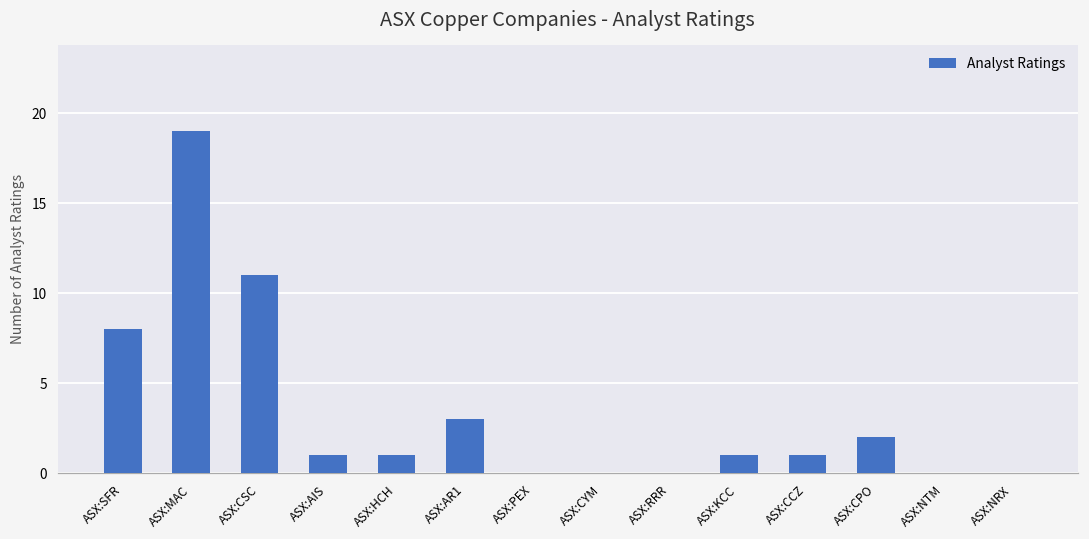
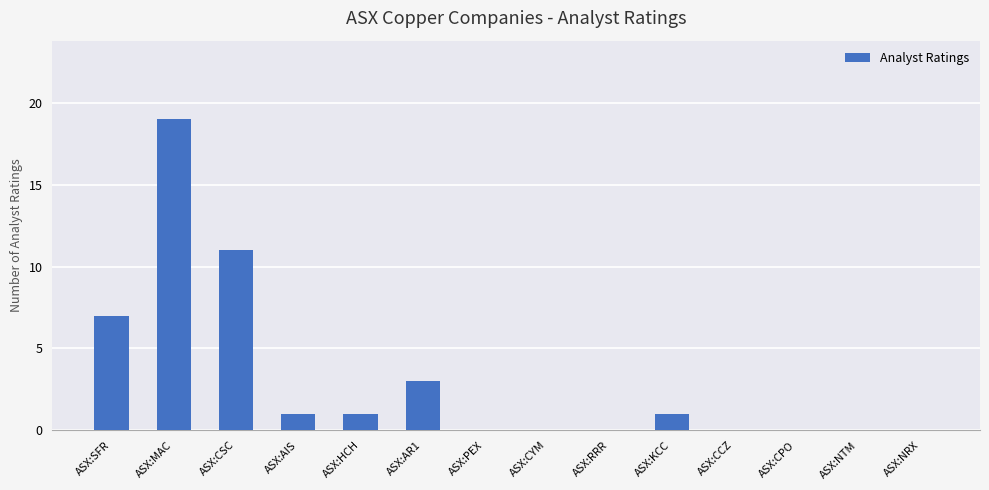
  {
-   "ASX:SFR": 8,
+   "ASX:SFR": 7,
    "ASX:MAC": 19,
    "ASX:CSC": 11,
    "ASX:AIS": 1,
    "ASX:HCH": 1,
    "ASX:AR1": 3,
    "ASX:PEX": 0,
    "ASX:CYM": 0,
    "ASX:RRR": 0,
    "ASX:KCC": 1,
-   "ASX:CCZ": 1,
-   "ASX:CPO": 2,
+   "ASX:CCZ": 0,
+   "ASX:CPO": 0,
    "ASX:NTM": 0,
    "ASX:NRX": 0
  }
